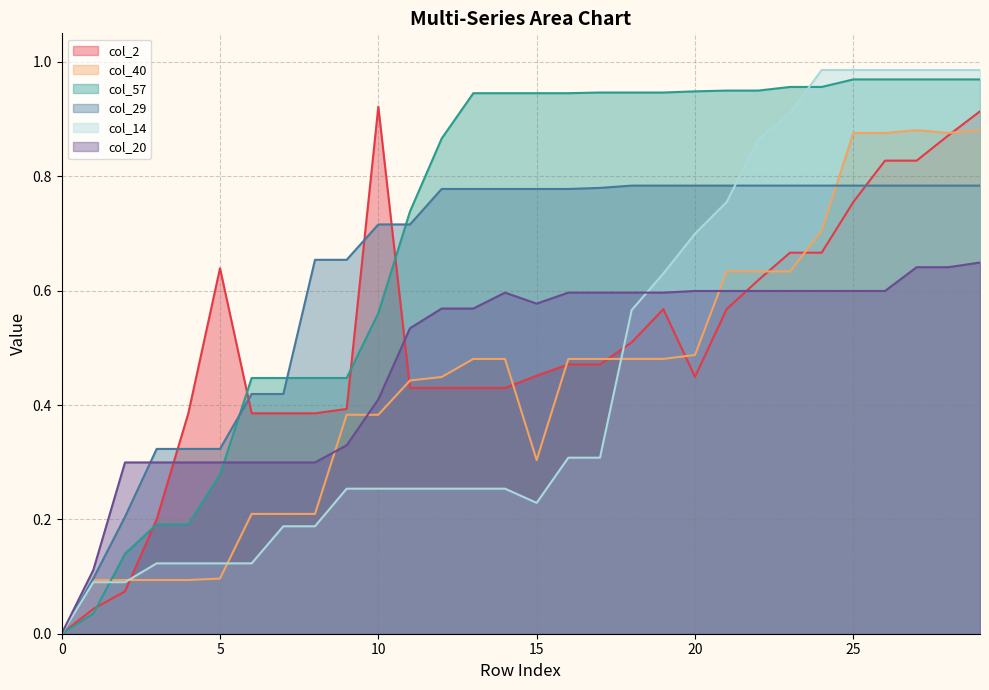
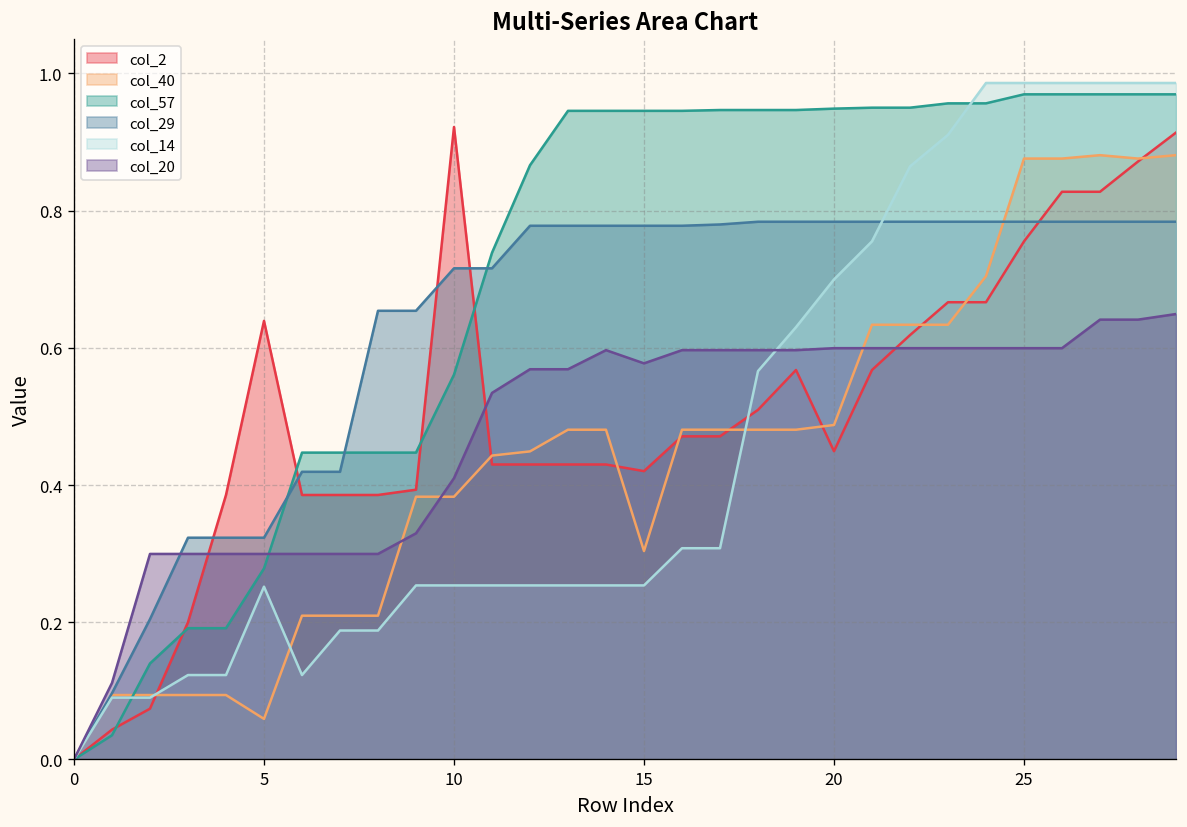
  {
    "col_2": {
      "5": 0.64,
      "10": 0.92,
-     "15": 0.45,
+     "15": 0.42,
      "20": 0.45,
      "25": 0.76
    },
    "col_40": {
-     "5": 0.10,
+     "5": 0.06,
      "10": 0.38,
      "15": 0.30,
      "20": 0.49,
      "25": 0.88
    },
    "col_14": {
-     "5": 0.12,
+     "5": 0.25,
      "10": 0.25,
-     "15": 0.23,
+     "15": 0.25,
      "20": 0.70,
      "25": 0.99
    }
  }
